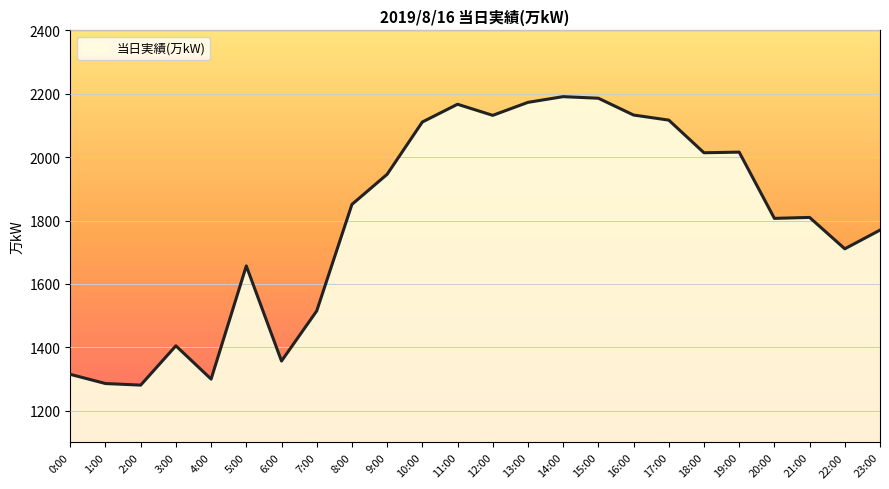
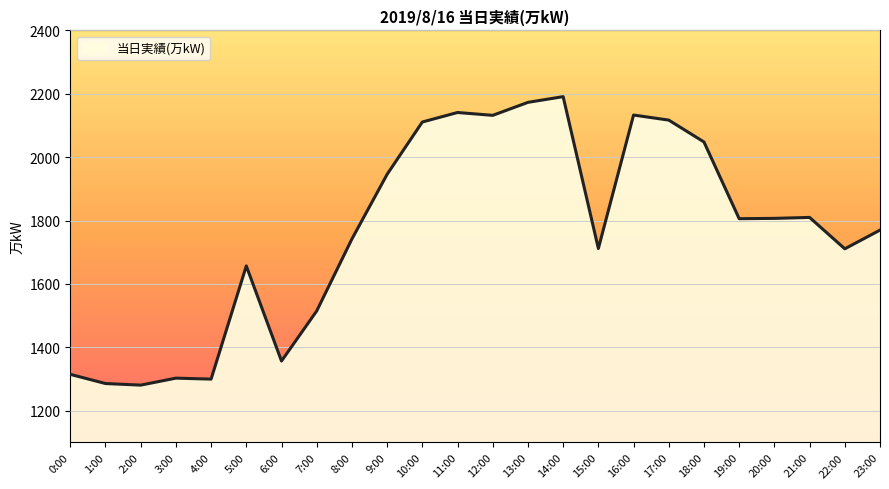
  {
    "0:00": 1320,
    "1:00": 1290,
    "2:00": 1280,
-   "3:00": 1410,
+   "3:00": 1300,
    "4:00": 1300,
    "5:00": 1660,
    "6:00": 1360,
    "7:00": 1520,
-   "8:00": 1850,
+   "8:00": 1740,
    "9:00": 1950,
    "10:00": 2110,
-   "11:00": 2170,
+   "11:00": 2140,
    "12:00": 2130,
    "13:00": 2170,
    "14:00": 2190,
-   "15:00": 2190,
+   "15:00": 1710,
    "16:00": 2130,
    "17:00": 2120,
-   "18:00": 2010,
-   "19:00": 2020,
+   "18:00": 2050,
+   "19:00": 1810,
    "20:00": 1810,
    "21:00": 1810,
    "22:00": 1710,
    "23:00": 1770
  }
